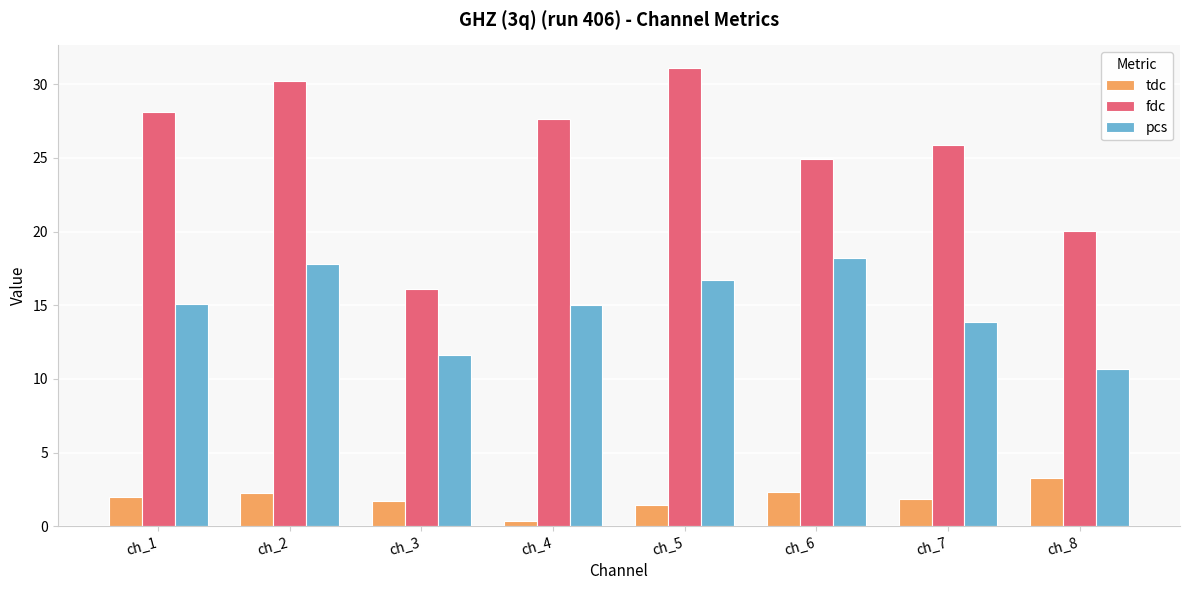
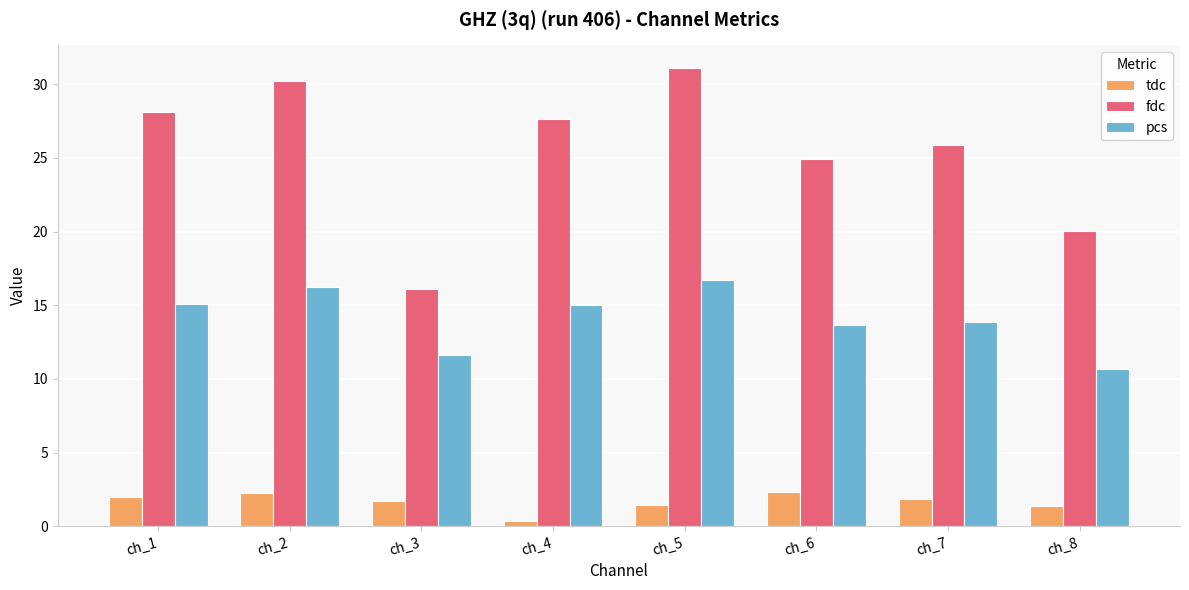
  {
    "tdc": {
      "ch_1": 2.0,
      "ch_2": 2.2,
      "ch_3": 1.7,
      "ch_4": 0.4,
      "ch_5": 1.4,
      "ch_6": 2.3,
      "ch_7": 1.8,
-     "ch_8": 3.3
+     "ch_8": 1.4
    },
    "fdc": {
      "ch_1": 28.1,
      "ch_2": 30.2,
      "ch_3": 16.1,
      "ch_4": 27.6,
      "ch_5": 31.1,
      "ch_6": 24.9,
      "ch_7": 25.9,
      "ch_8": 20.0
    },
    "pcs": {
      "ch_1": 15.1,
-     "ch_2": 17.8,
+     "ch_2": 16.2,
      "ch_3": 11.6,
      "ch_4": 15.0,
      "ch_5": 16.7,
-     "ch_6": 18.2,
+     "ch_6": 13.6,
      "ch_7": 13.8,
      "ch_8": 10.7
    }
  }
